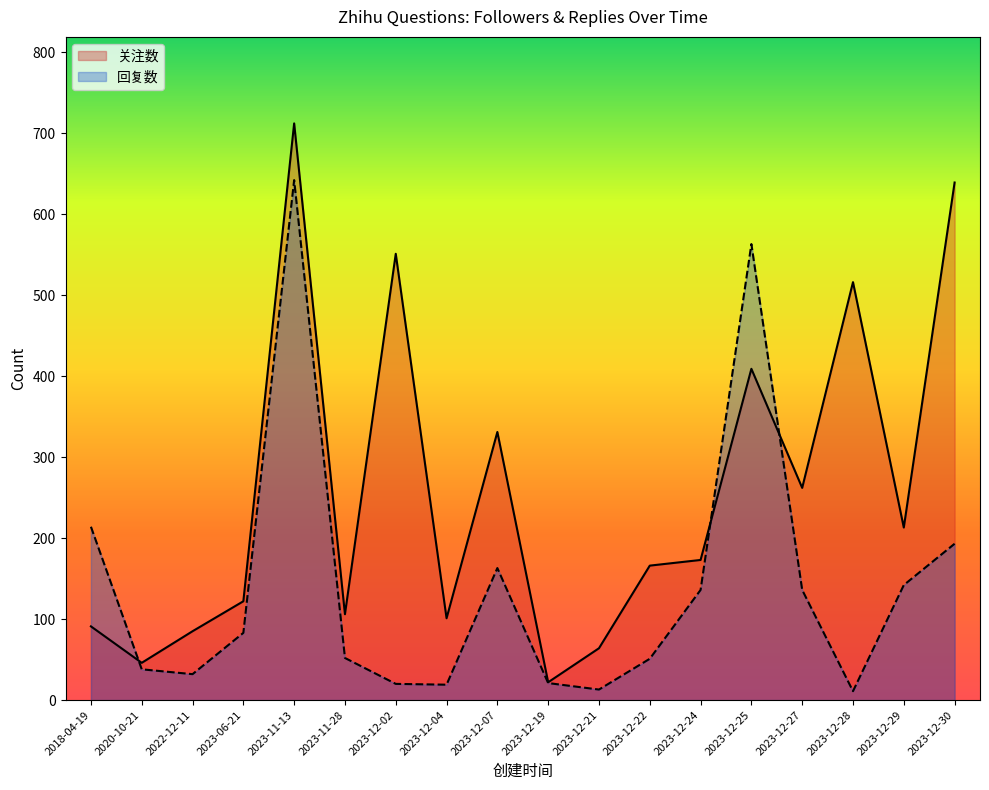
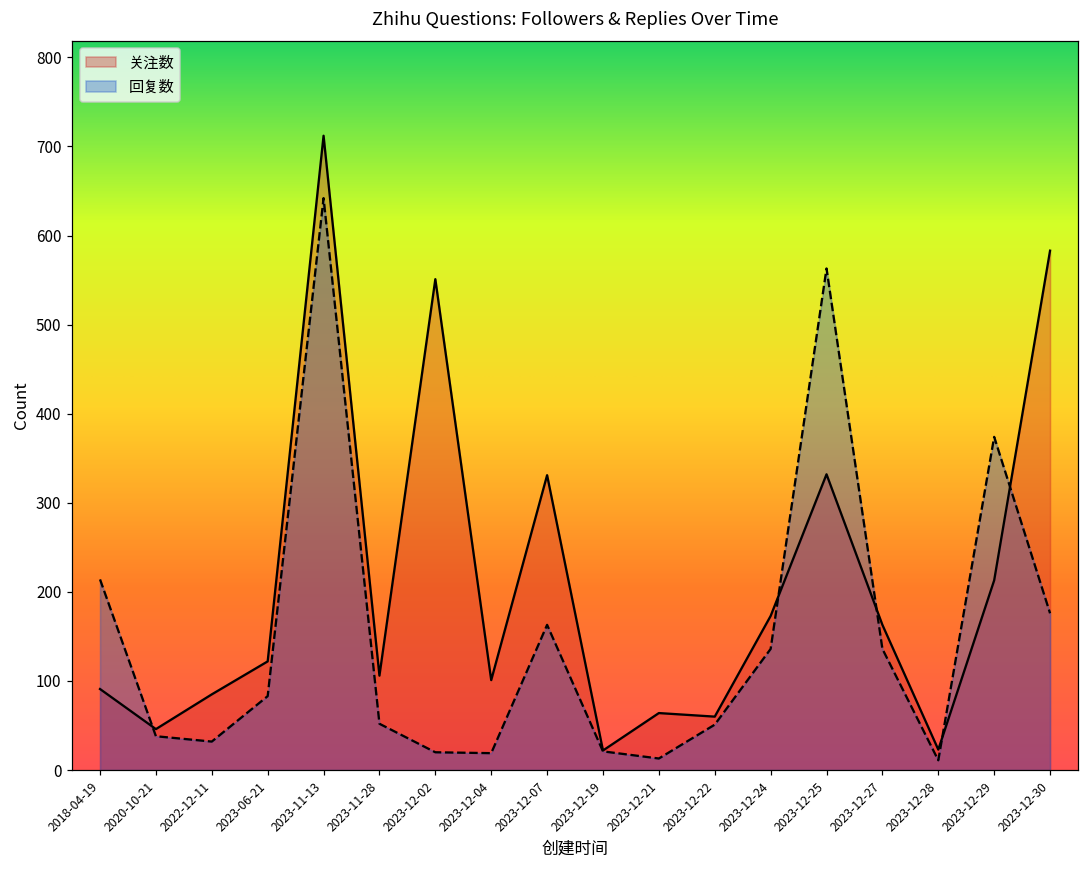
  {
    "关注数": {
      "2018-04-19": 90,
      "2020-10-21": 50,
      "2022-12-11": 90,
      "2023-06-21": 120,
      "2023-11-13": 710,
      "2023-11-28": 110,
      "2023-12-02": 550,
      "2023-12-04": 100,
      "2023-12-07": 330,
      "2023-12-21": 60,
-     "2023-12-22": 170,
+     "2023-12-22": 60,
      "2023-12-24": 170,
-     "2023-12-25": 410,
-     "2023-12-27": 260,
-     "2023-12-28": 520,
+     "2023-12-25": 330,
+     "2023-12-27": 160,
+     "2023-12-28": 20,
      "2023-12-29": 210,
-     "2023-12-30": 640
+     "2023-12-30": 580
    },
    "回复数": {
      "2018-04-19": 210,
      "2020-10-21": 40,
      "2022-12-11": 30,
      "2023-06-21": 80,
      "2023-11-13": 640,
      "2023-11-28": 50,
      "2023-12-02": 20,
      "2023-12-04": 20,
      "2023-12-07": 160,
      "2023-12-21": 10,
      "2023-12-22": 50,
      "2023-12-24": 140,
      "2023-12-25": 560,
      "2023-12-27": 140,
      "2023-12-28": 10,
-     "2023-12-29": 140,
-     "2023-12-30": 190
+     "2023-12-29": 370,
+     "2023-12-30": 180
    }
  }
